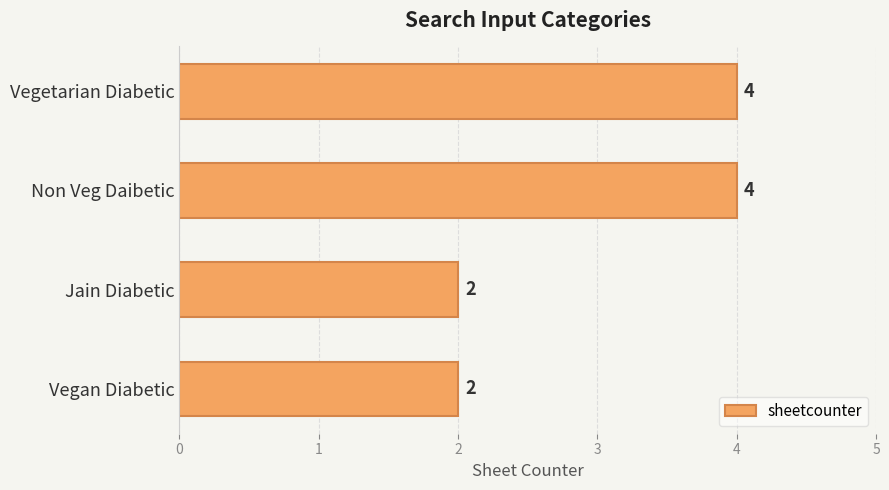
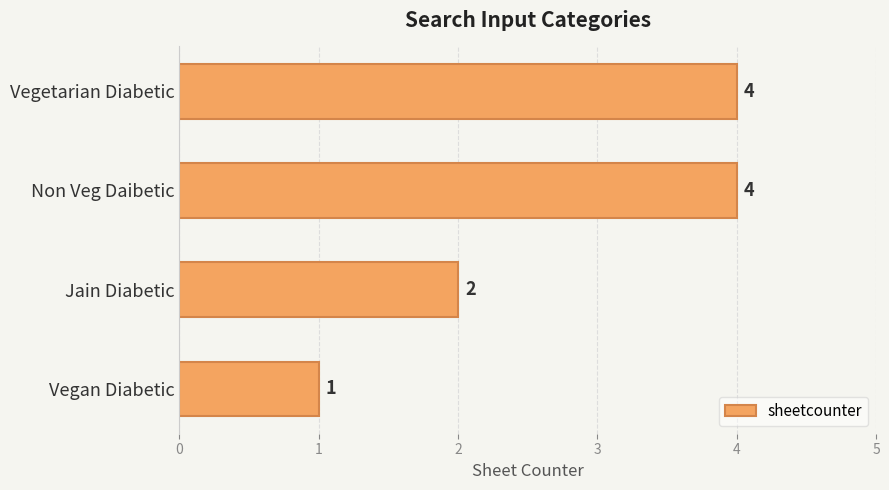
  {
    "Vegetarian Diabetic": 4,
    "Non Veg Daibetic": 4,
    "Jain Diabetic": 2,
-   "Vegan Diabetic": 2
+   "Vegan Diabetic": 1
  }
